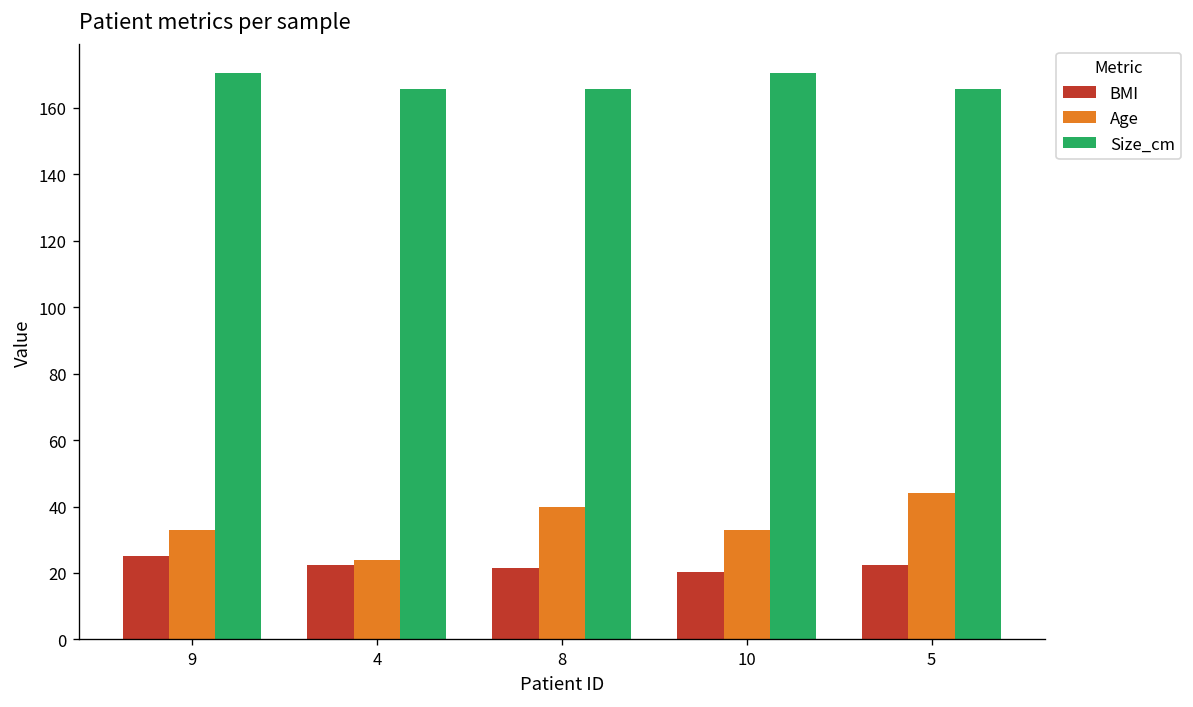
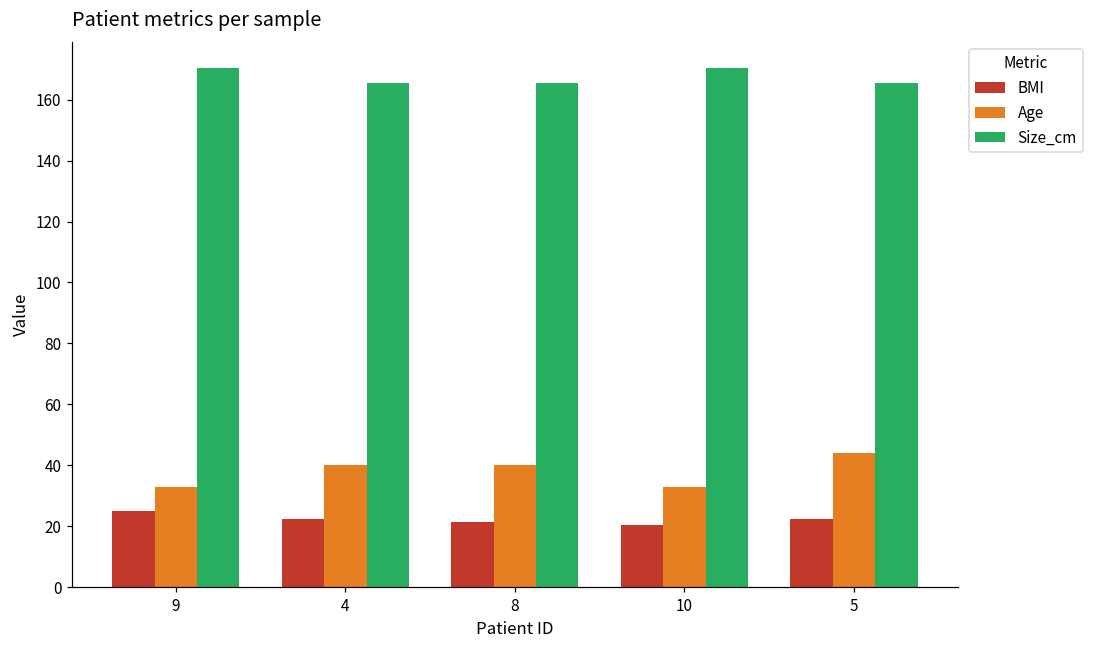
  {
    "BMI": {
      "9": 25,
      "4": 23,
      "8": 22,
      "10": 20,
      "5": 23
    },
    "Age": {
      "9": 33,
-     "4": 24,
+     "4": 40,
      "8": 40,
      "10": 33,
      "5": 44
    },
    "Size_cm": {
      "9": 171,
      "4": 166,
      "8": 166,
      "10": 171,
      "5": 166
    }
  }
